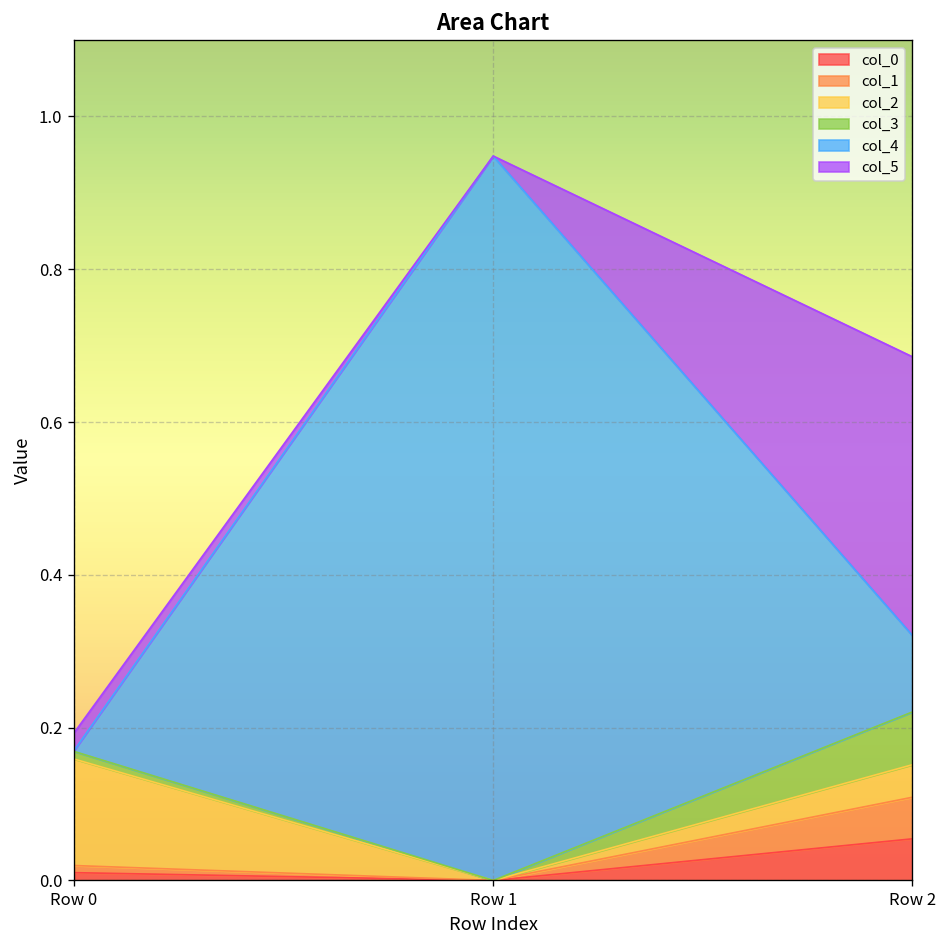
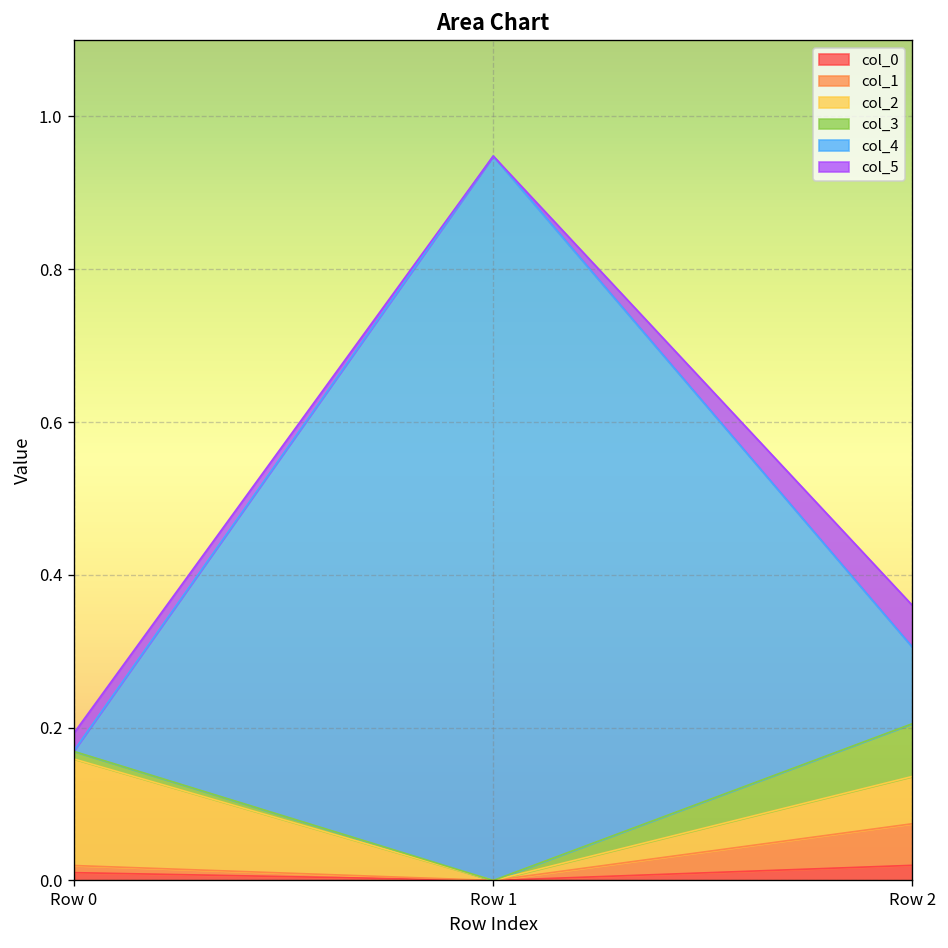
  {
    "col_0": {
      "Row 0": 0.01,
-     "Row 2": 0.05
+     "Row 2": 0.02
    },
    "col_1": {
      "Row 0": 0.01,
      "Row 2": 0.05
    },
    "col_2": {
      "Row 0": 0.14,
-     "Row 2": 0.04
+     "Row 2": 0.06
    },
    "col_3": {
      "Row 2": 0.07
    },
    "col_4": {
      "Row 2": 0.10
    },
    "col_5": {
      "Row 0": 0.02,
-     "Row 2": 0.36
+     "Row 2": 0.05
    }
  }
